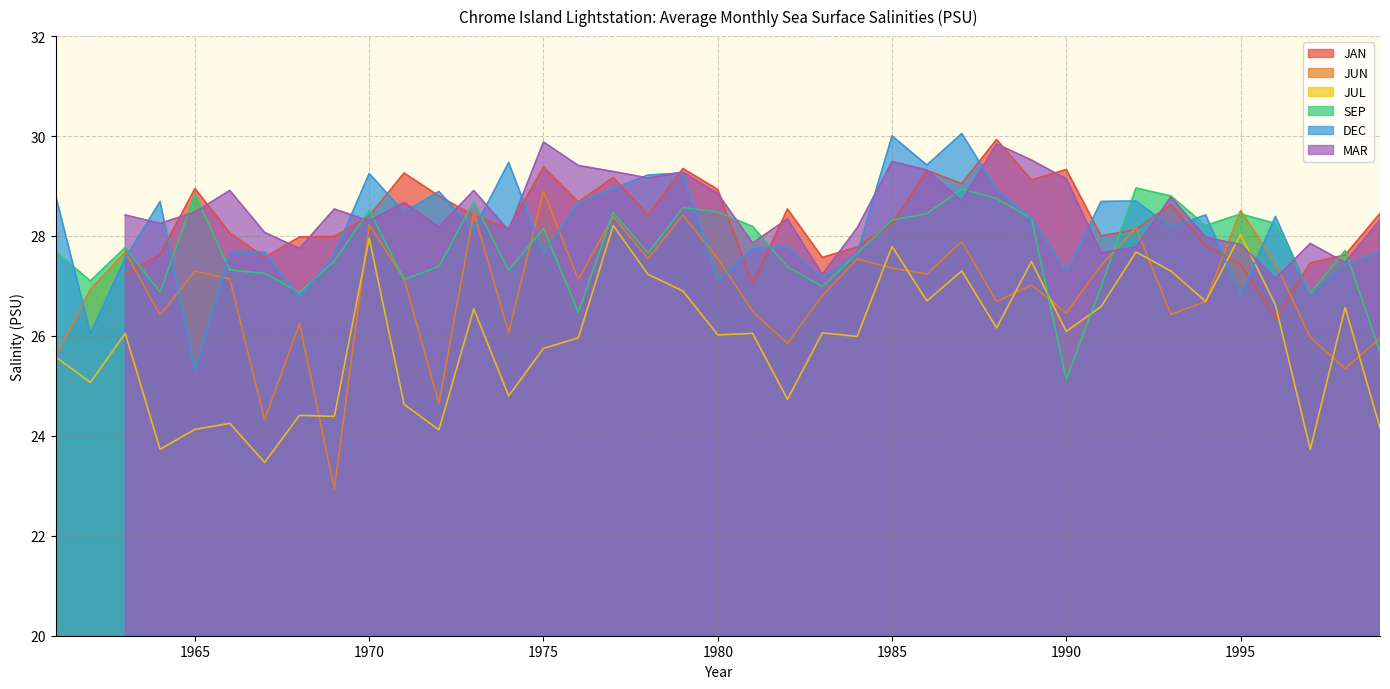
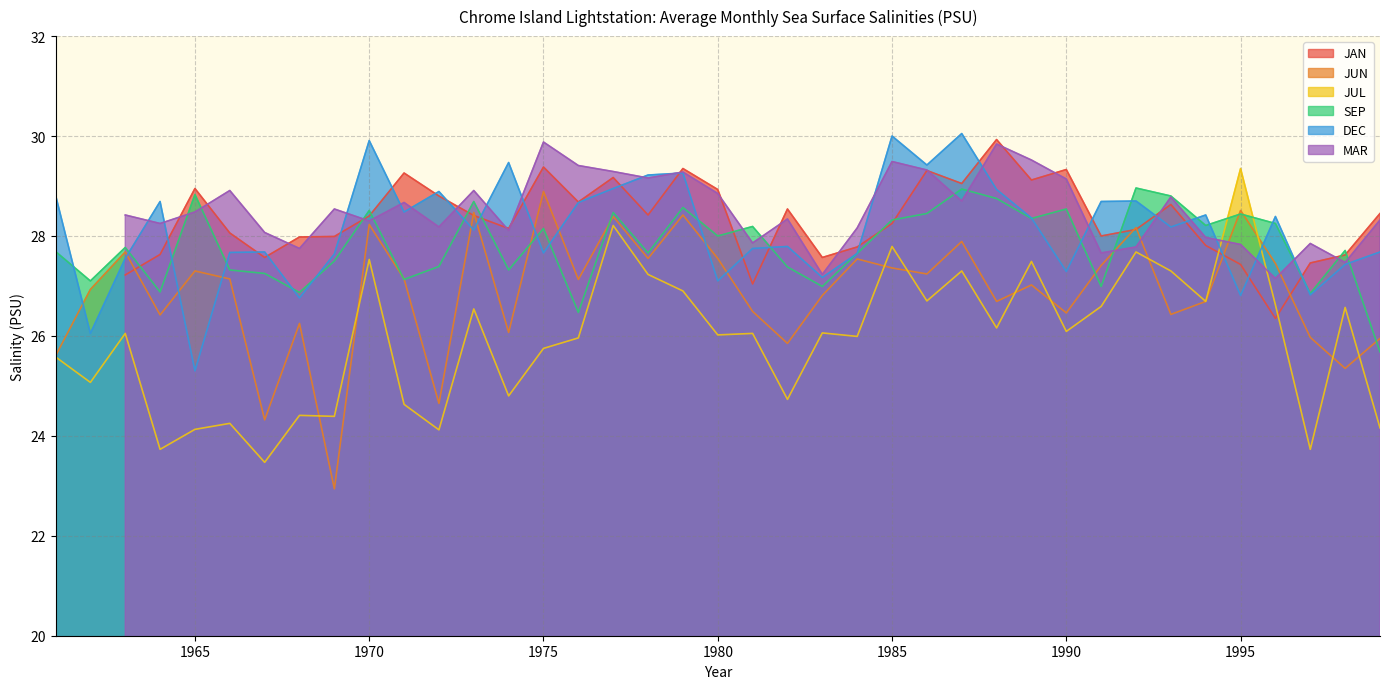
  {
    "JUL": {
      "1965": 24.1,
-     "1970": 28.0,
+     "1970": 27.5,
      "1975": 25.8,
      "1980": 26.0,
      "1985": 27.8,
      "1990": 26.1,
-     "1995": 28.0
+     "1995": 29.4
    },
    "SEP": {
      "1965": 28.8,
      "1970": 28.5,
      "1975": 28.2,
-     "1980": 28.5,
+     "1980": 28.0,
      "1985": 28.3,
-     "1990": 25.1,
+     "1990": 28.5,
      "1995": 28.4
    },
    "DEC": {
      "1965": 25.3,
-     "1970": 29.3,
+     "1970": 29.9,
      "1975": 27.7,
      "1980": 27.1,
      "1985": 30.0,
      "1990": 27.3,
      "1995": 26.8
    },
    "MAR": {
      "1965": 28.5,
      "1970": 28.3,
      "1975": 29.9,
      "1980": 28.9,
      "1985": 29.5,
      "1990": 29.1,
      "1995": 27.8
    }
  }
